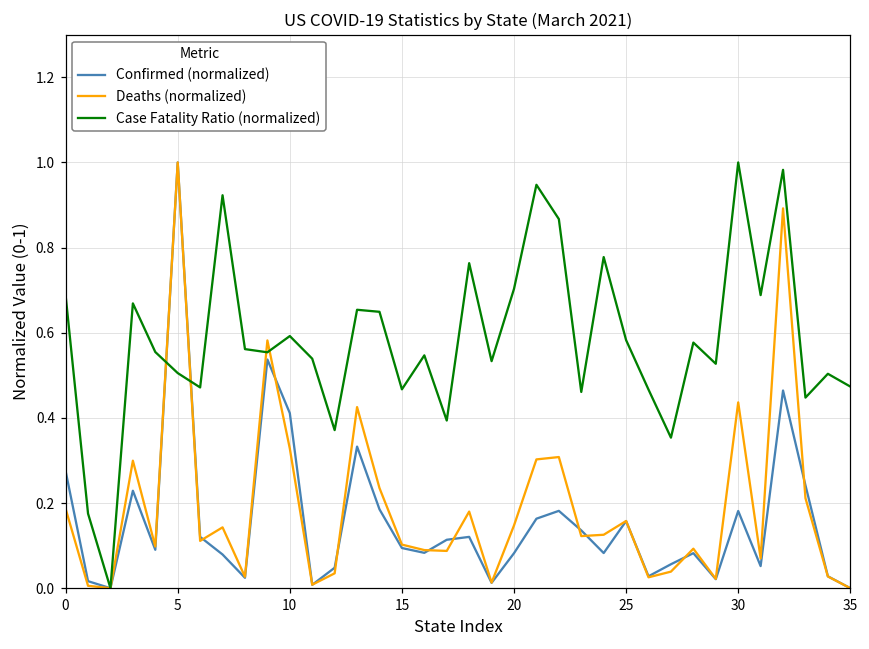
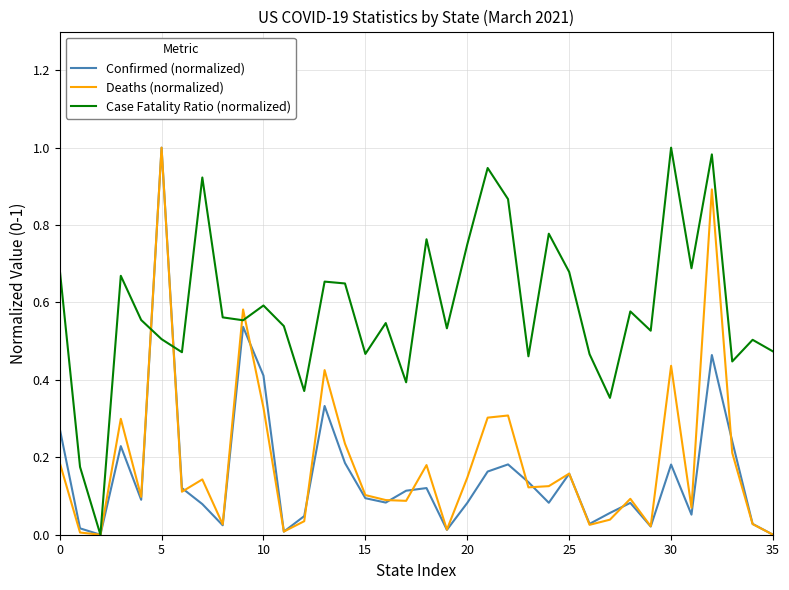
  {
    "Confirmed (normalized)": {
      "0": 0.28,
      "10": 0.41,
      "15": 0.09,
      "20": 0.08,
      "30": 0.18
    },
    "Deaths (normalized)": {
      "0": 0.19,
      "10": 0.33,
      "15": 0.10,
      "20": 0.15,
      "30": 0.44
    },
    "Case Fatality Ratio (normalized)": {
      "0": 0.69,
      "5": 0.51,
      "10": 0.59,
      "15": 0.47,
-     "20": 0.70,
-     "25": 0.58,
+     "20": 0.75,
+     "25": 0.68,
      "30": 1.00,
      "35": 0.47
    }
  }
